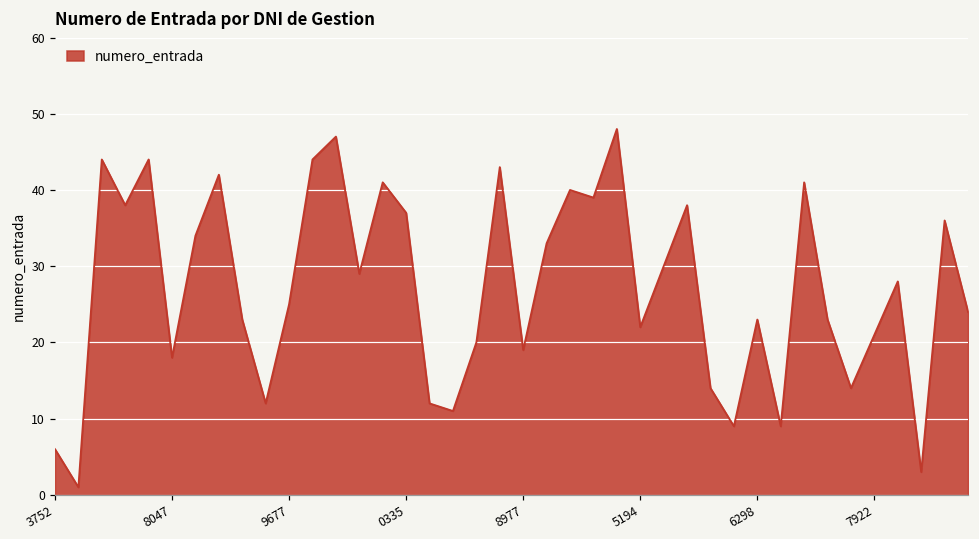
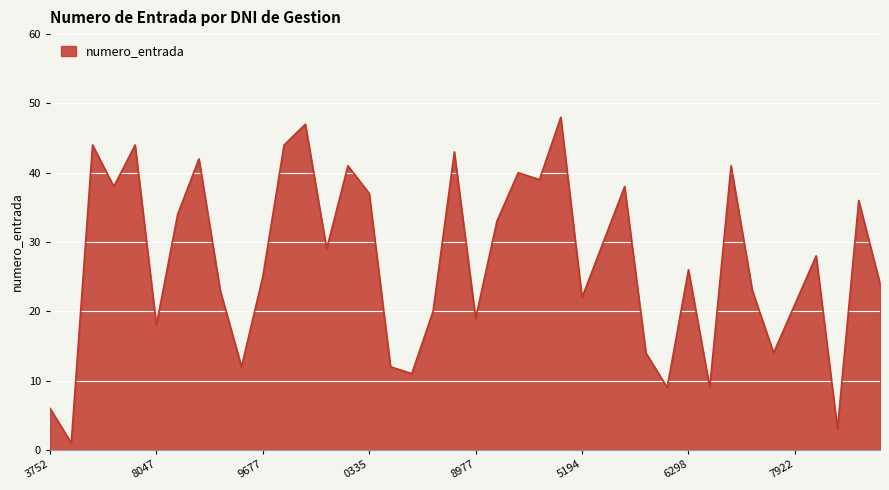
  {
    "3752": 6,
    "8047": 18,
    "9677": 25,
    "0335": 37,
    "8977": 19,
    "5194": 22,
-   "6298": 23,
+   "6298": 26,
    "7922": 21
  }
